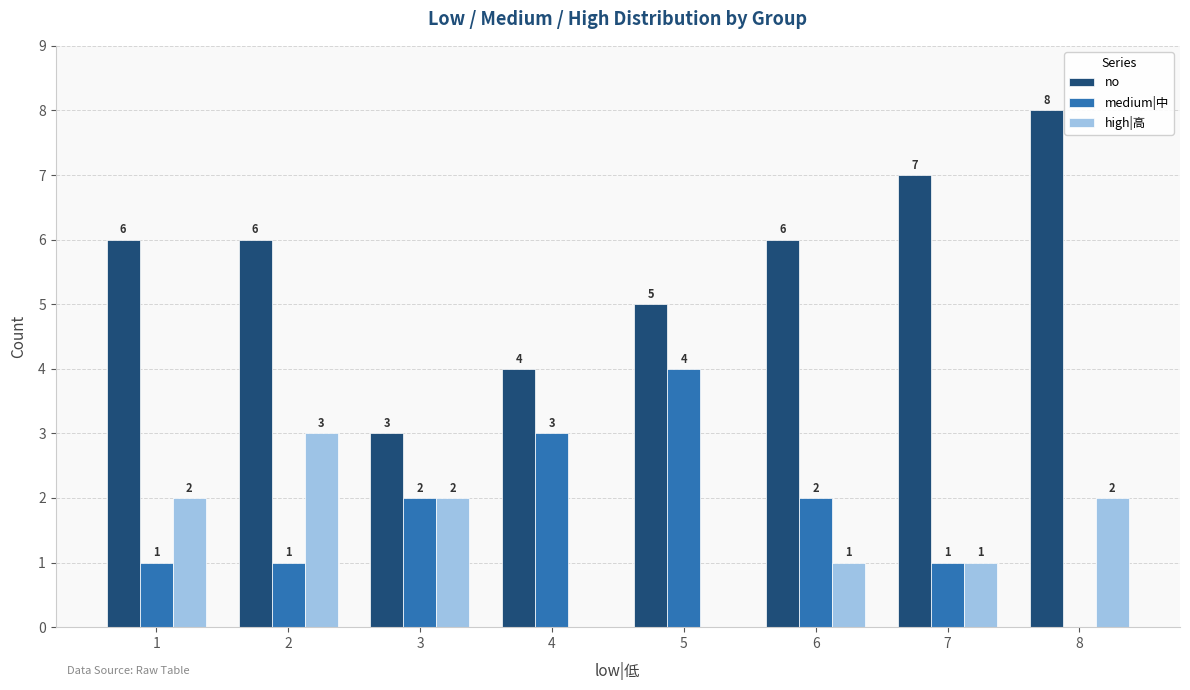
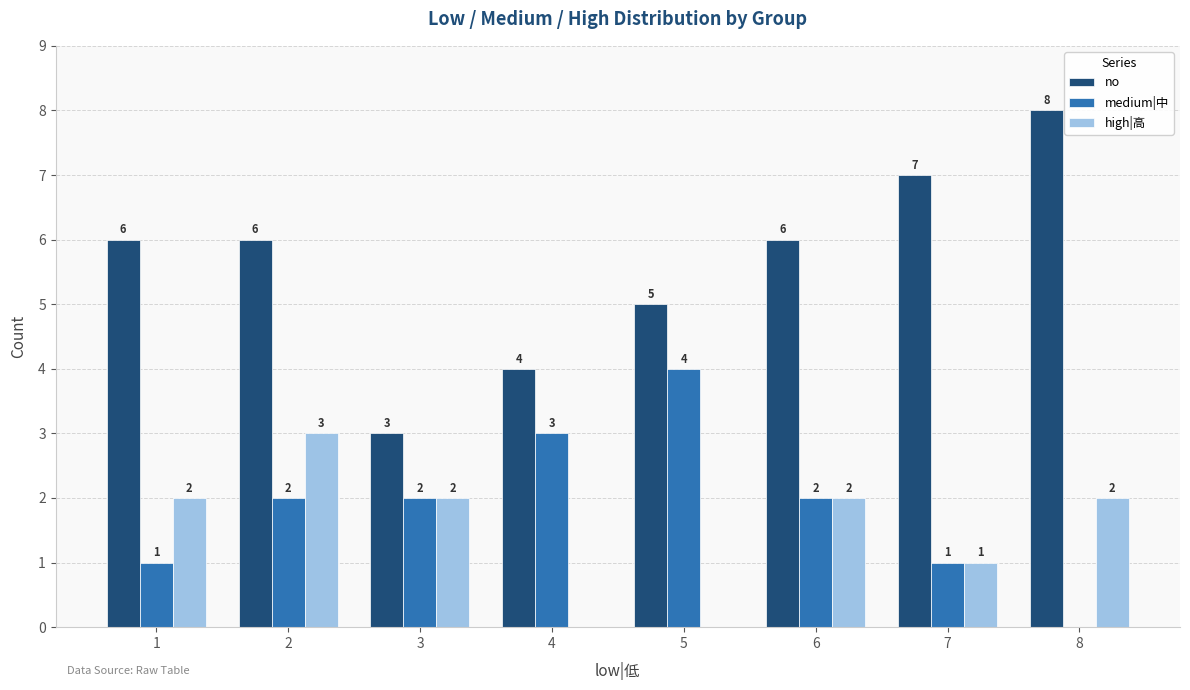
  {
    "no": {
      "1": 6,
      "2": 6,
      "3": 3,
      "4": 4,
      "5": 5,
      "6": 6,
      "7": 7,
      "8": 8
    },
    "medium|中": {
      "1": 1,
-     "2": 1,
+     "2": 2,
      "3": 2,
      "4": 3,
      "5": 4,
      "6": 2,
      "7": 1
    },
    "high|高": {
      "1": 2,
      "2": 3,
      "3": 2,
-     "6": 1,
+     "6": 2,
      "7": 1,
      "8": 2
    }
  }
